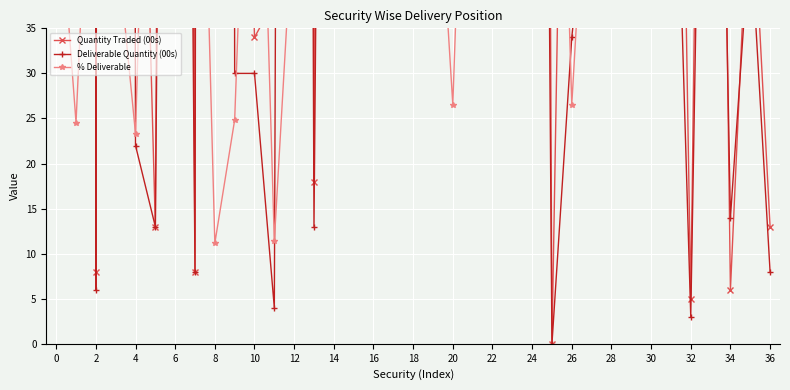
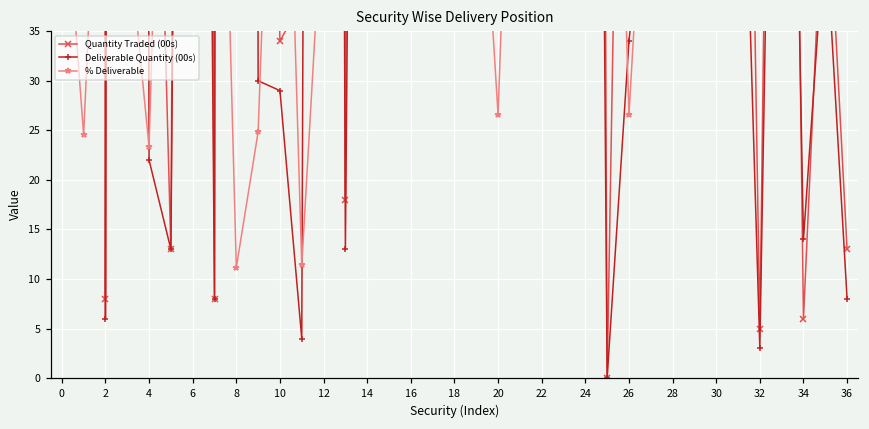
  {
    "Quantity Traded (00s)": {
      "2": 8,
      "10": 34,
      "32": 5,
      "34": 6,
      "36": 13
    },
    "Deliverable Quantity (00s)": {
      "2": 6,
      "4": 22,
-     "10": 30,
+     "10": 29,
      "26": 34,
      "32": 3,
      "34": 14,
      "36": 8
    },
    "% Deliverable": {
      "4": 23,
      "8": 11,
      "20": 27,
      "26": 27
    }
  }
